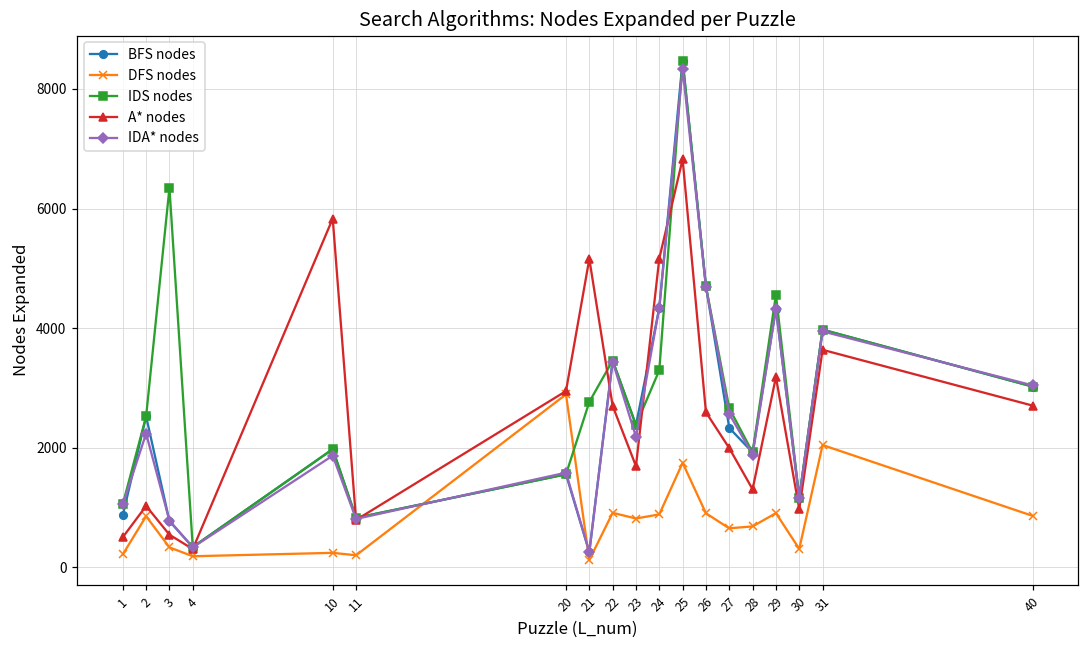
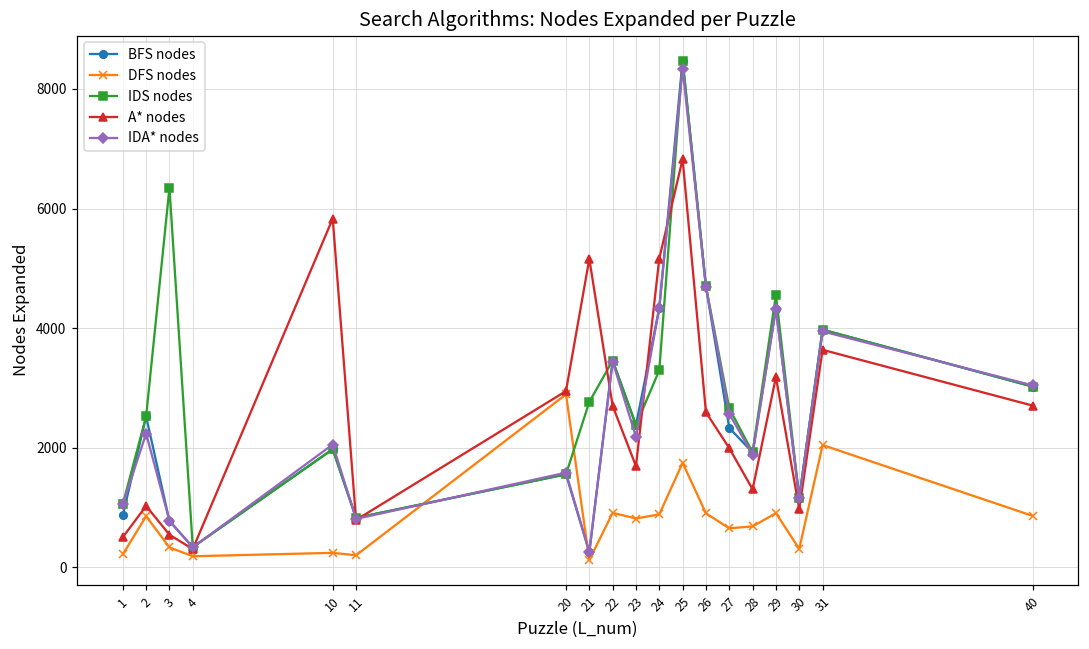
  {
    "BFS nodes": {
      "1": 900,
      "27": 2300
    },
    "DFS nodes": {
      "1": 200,
      "2": 900,
      "3": 300,
      "4": 200,
      "10": 200,
      "11": 200,
      "20": 2900,
      "21": 100,
      "22": 900,
      "23": 800,
      "24": 900,
      "25": 1800,
      "26": 900,
      "27": 700,
      "28": 700,
      "29": 900,
      "30": 300,
      "31": 2000,
      "40": 900
    },
    "IDS nodes": {
      "3": 6300,
      "21": 2800,
      "24": 3300,
      "27": 2700,
      "29": 4600
    },
    "A* nodes": {
      "1": 500,
      "2": 1000,
      "3": 500,
      "10": 5800,
      "20": 2900,
      "21": 5200,
      "22": 2700,
      "23": 1700,
      "24": 5200,
      "25": 6800,
      "26": 2600,
      "27": 2000,
      "28": 1300,
      "29": 3200,
      "30": 1000,
      "31": 3600,
      "40": 2700
    },
    "IDA* nodes": {
      "2": 2200,
-     "10": 1900,
+     "10": 2100,
      "23": 2200,
      "25": 8300,
      "27": 2600
    }
  }
